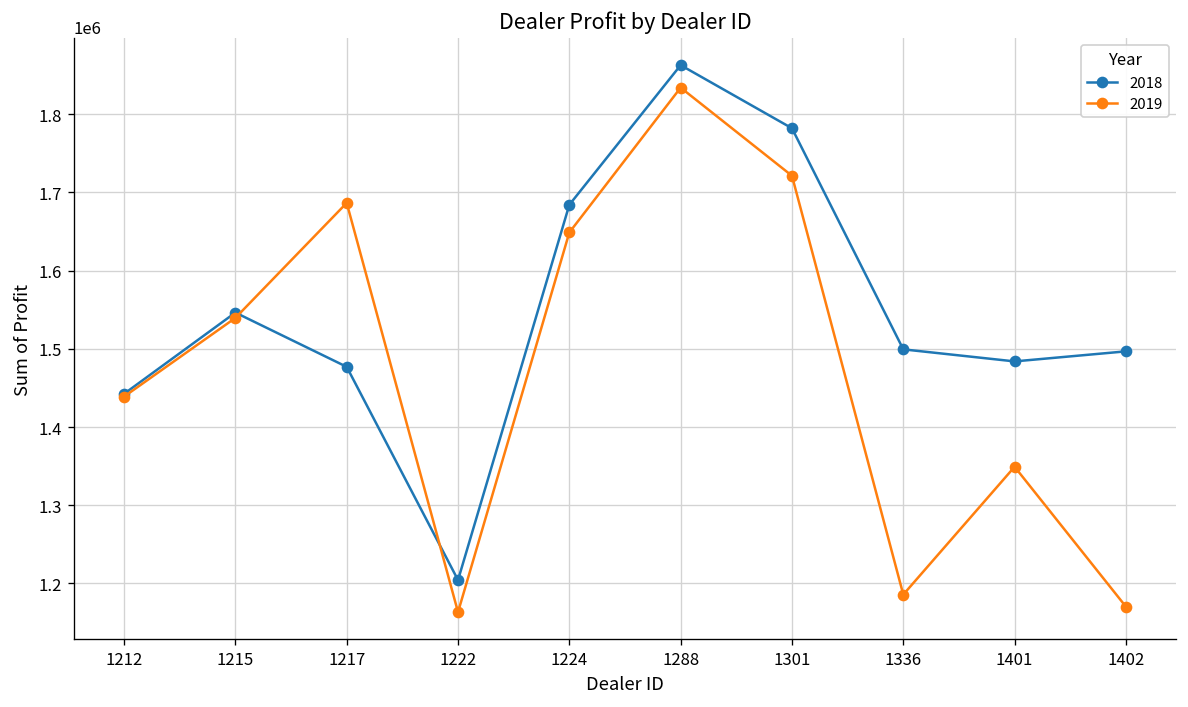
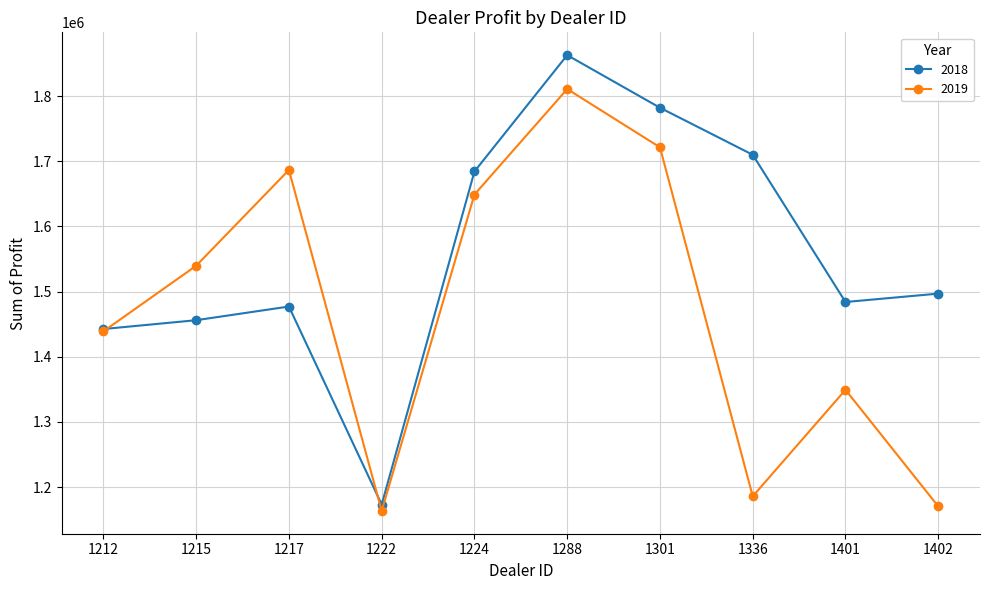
  {
    "2018": {
-     "1215": 1550000,
+     "1215": 1460000,
      "1217": 1480000,
-     "1222": 1200000,
+     "1222": 1170000,
      "1224": 1680000,
      "1288": 1860000,
      "1301": 1780000,
-     "1336": 1500000,
+     "1336": 1710000,
      "1401": 1480000,
      "1402": 1500000
    },
    "2019": {
      "1215": 1540000,
      "1217": 1690000,
      "1222": 1160000,
      "1224": 1650000,
-     "1288": 1830000,
+     "1288": 1810000,
      "1301": 1720000,
      "1336": 1190000,
      "1401": 1350000,
      "1402": 1170000
    }
  }
